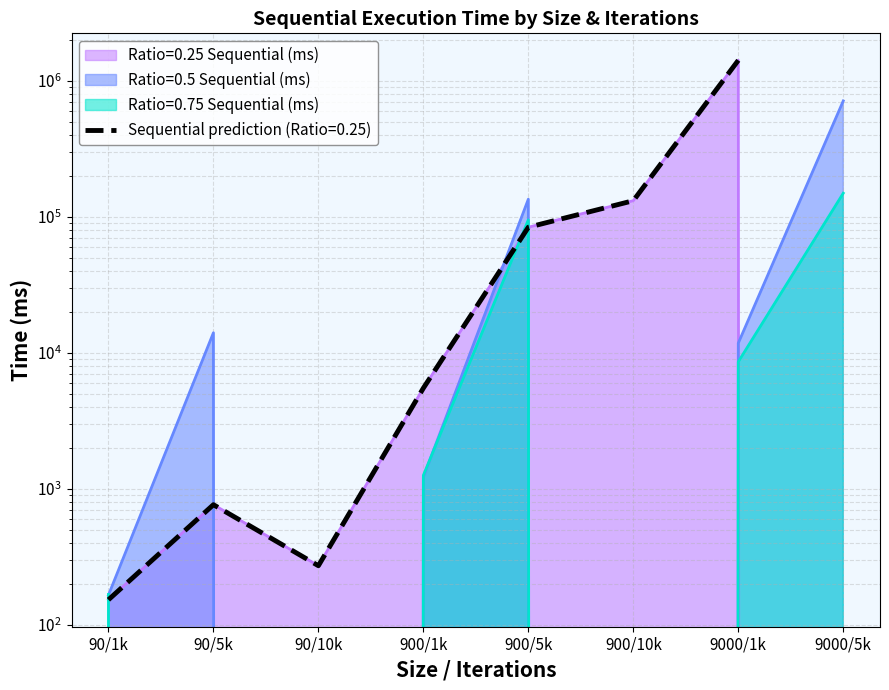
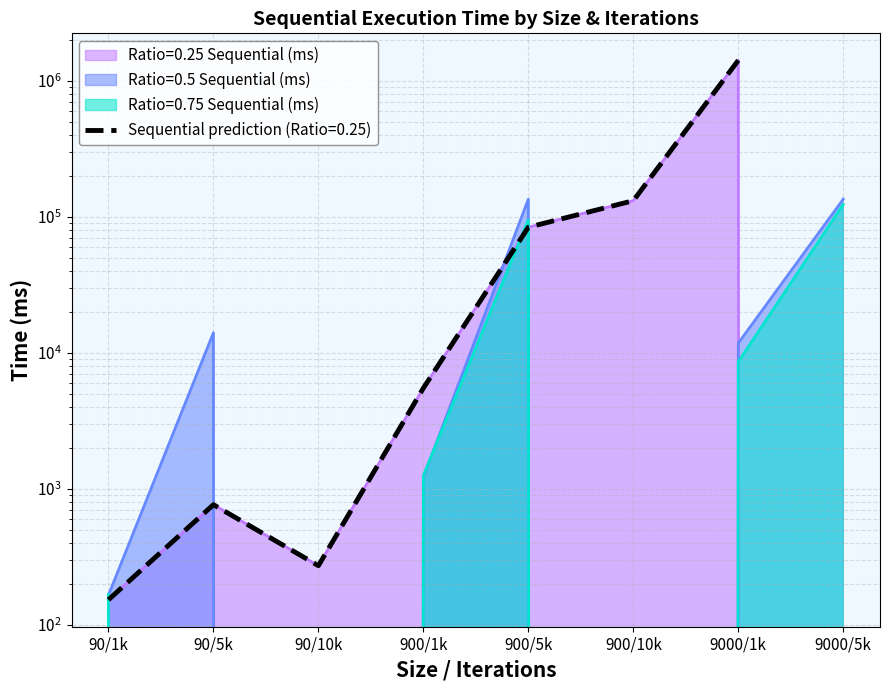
  {
    "Ratio=0.5 Sequential (ms)": {
      "90/5k": 14000,
      "900/5k": 140000,
      "9000/1k": 12000,
-     "9000/5k": 700000
+     "9000/5k": 140000
    },
    "Ratio=0.75 Sequential (ms)": {
      "900/5k": 100000,
      "9000/1k": 9000,
-     "9000/5k": 150000
+     "9000/5k": 120000
    }
  }
